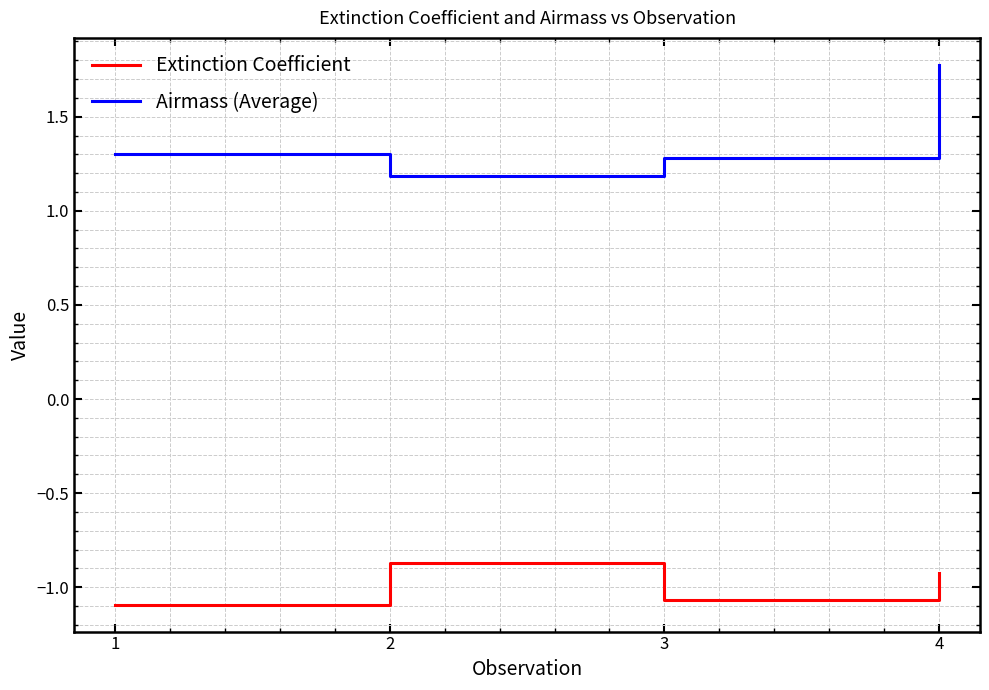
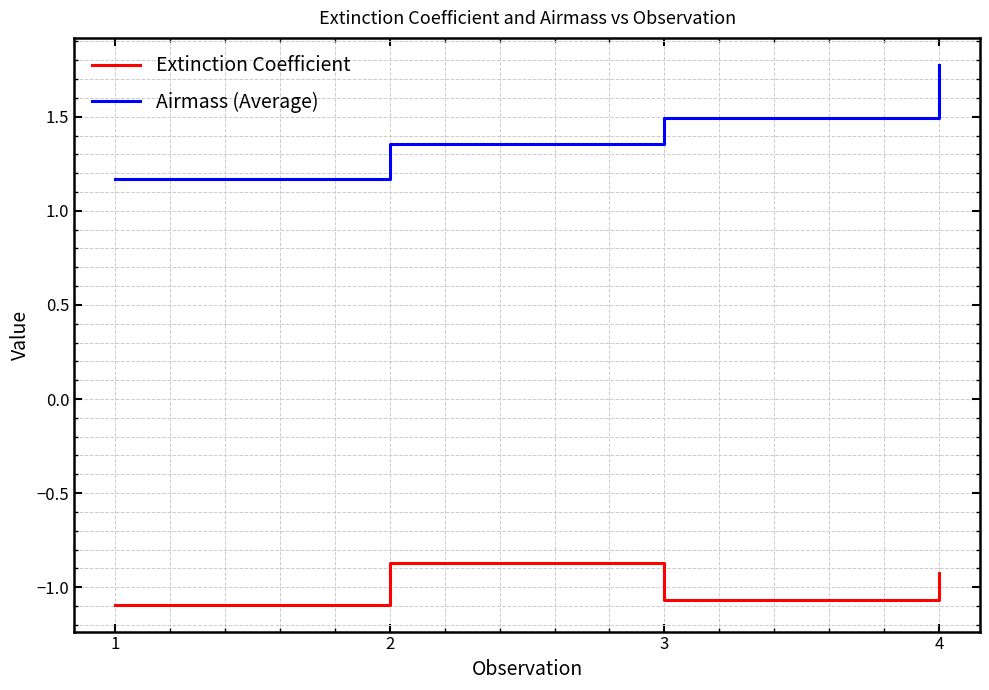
  {
    "Extinction Coefficient": {
      "1": -1.09,
      "2": -0.87,
      "3": -1.07,
      "4": -0.93
    },
    "Airmass (Average)": {
-     "1": 1.30,
-     "2": 1.18,
-     "3": 1.28,
+     "1": 1.17,
+     "2": 1.35,
+     "3": 1.49,
      "4": 1.78
    }
  }
